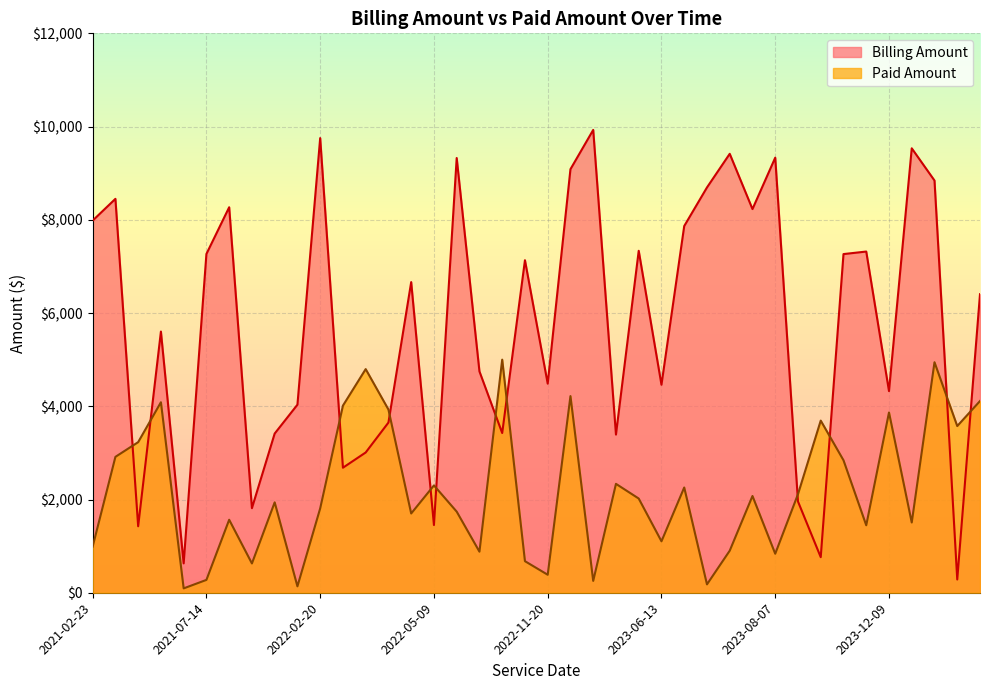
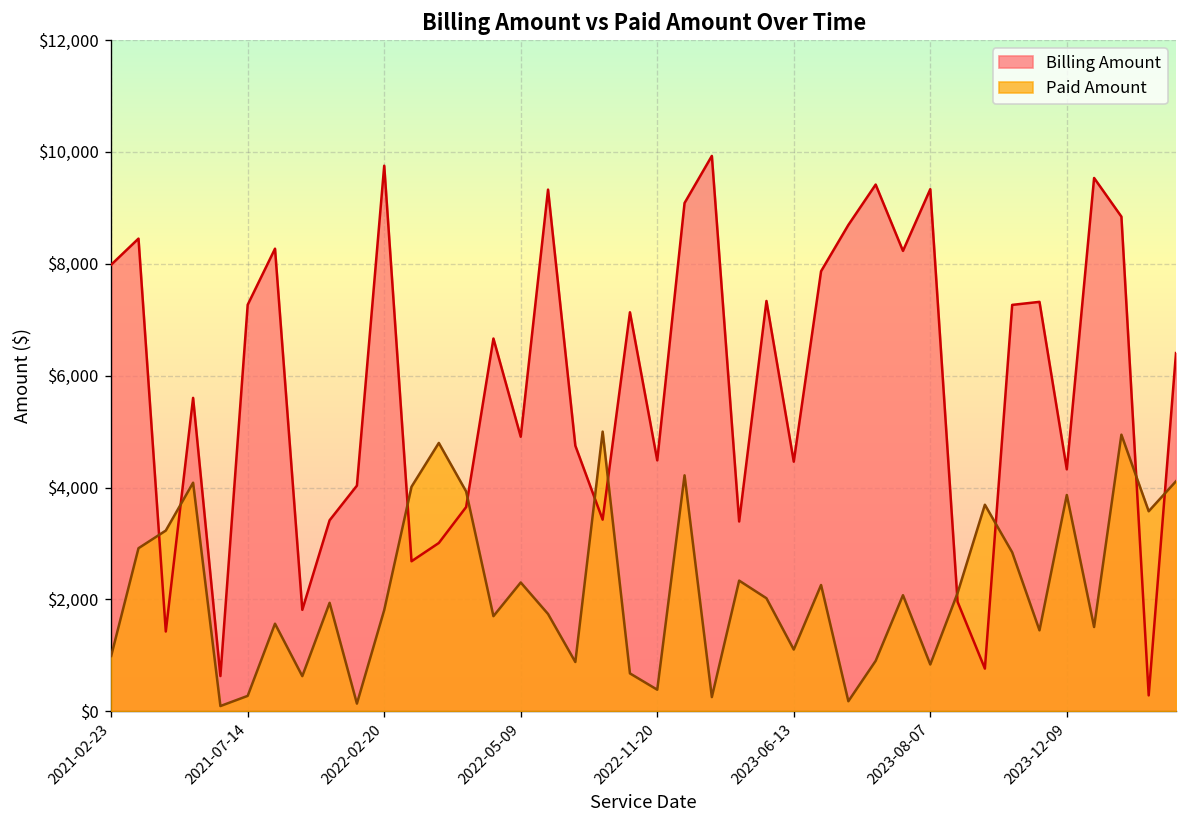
  {
    "Billing Amount": {
      "2021-07-14": "$7,300",
-     "2022-05-09": "$1,500"
+     "2022-05-09": "$4,900"
    },
    "Paid Amount": {
      "2021-07-14": "$300",
      "2022-05-09": "$2,300"
    }
  }
